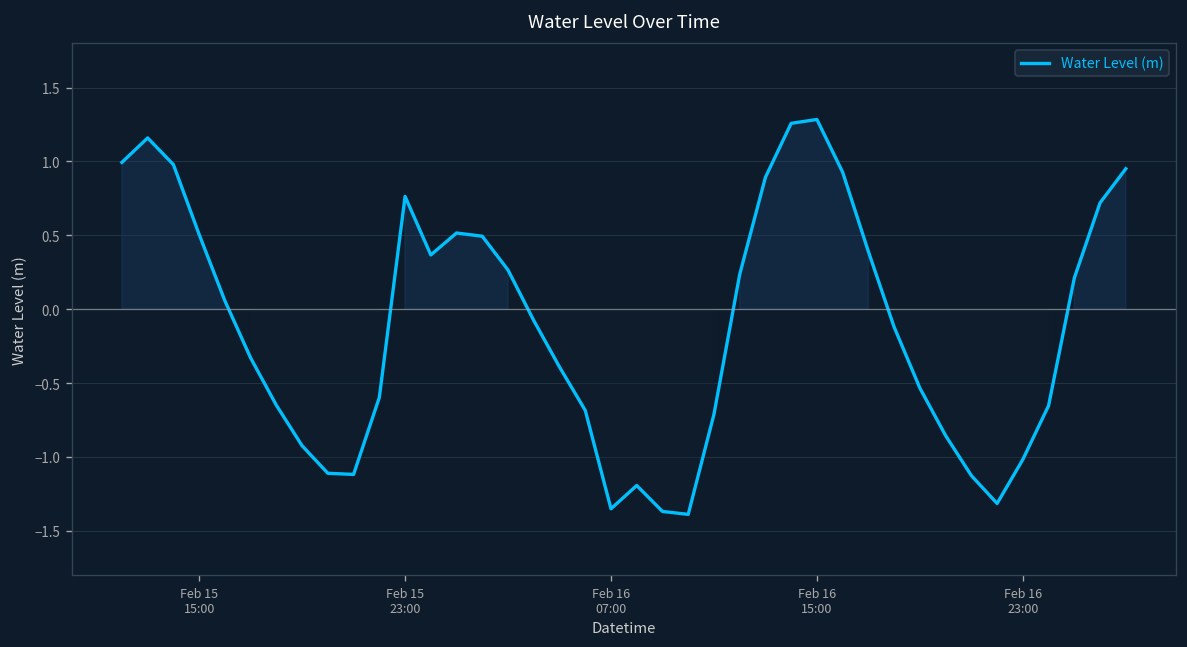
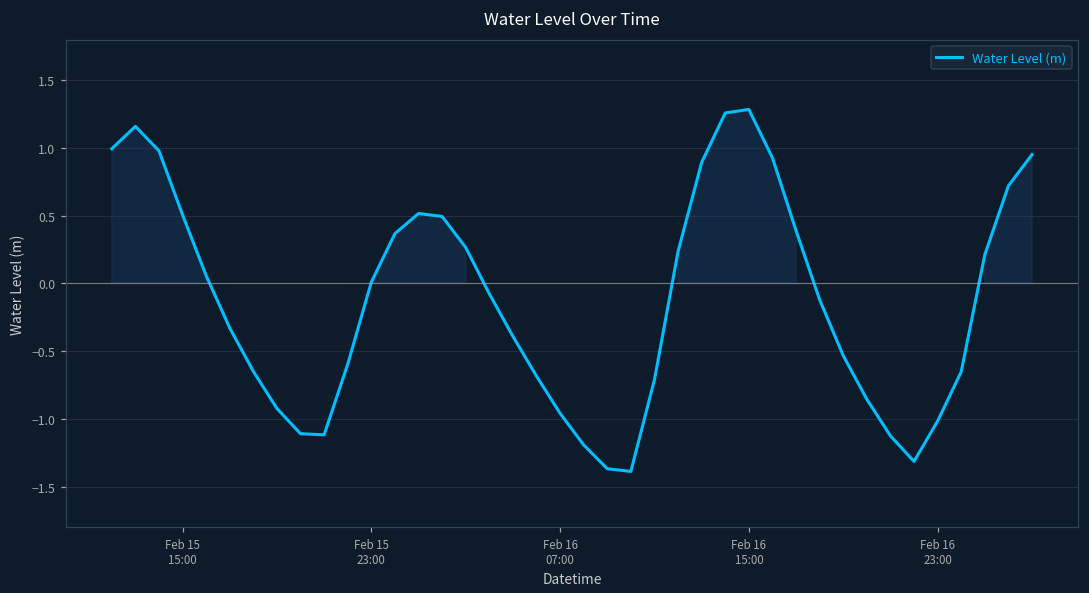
  {
    "Feb 15 15:00": 0.51,
-   "Feb 15 23:00": 0.76,
-   "Feb 16 07:00": -1.35,
+   "Feb 15 23:00": 0.01,
+   "Feb 16 07:00": -0.96,
    "Feb 16 15:00": 1.28,
    "Feb 16 23:00": -1.02
  }
